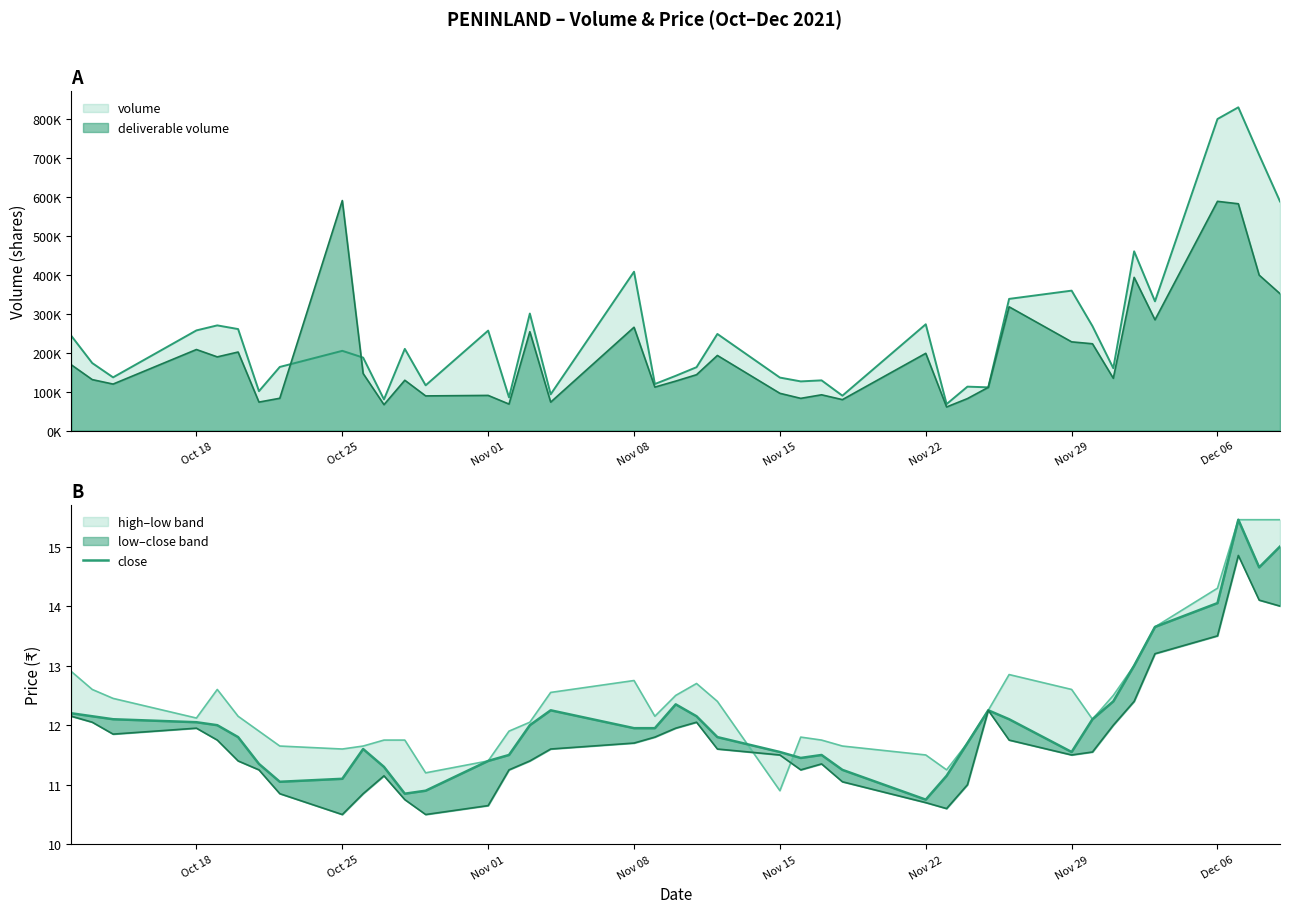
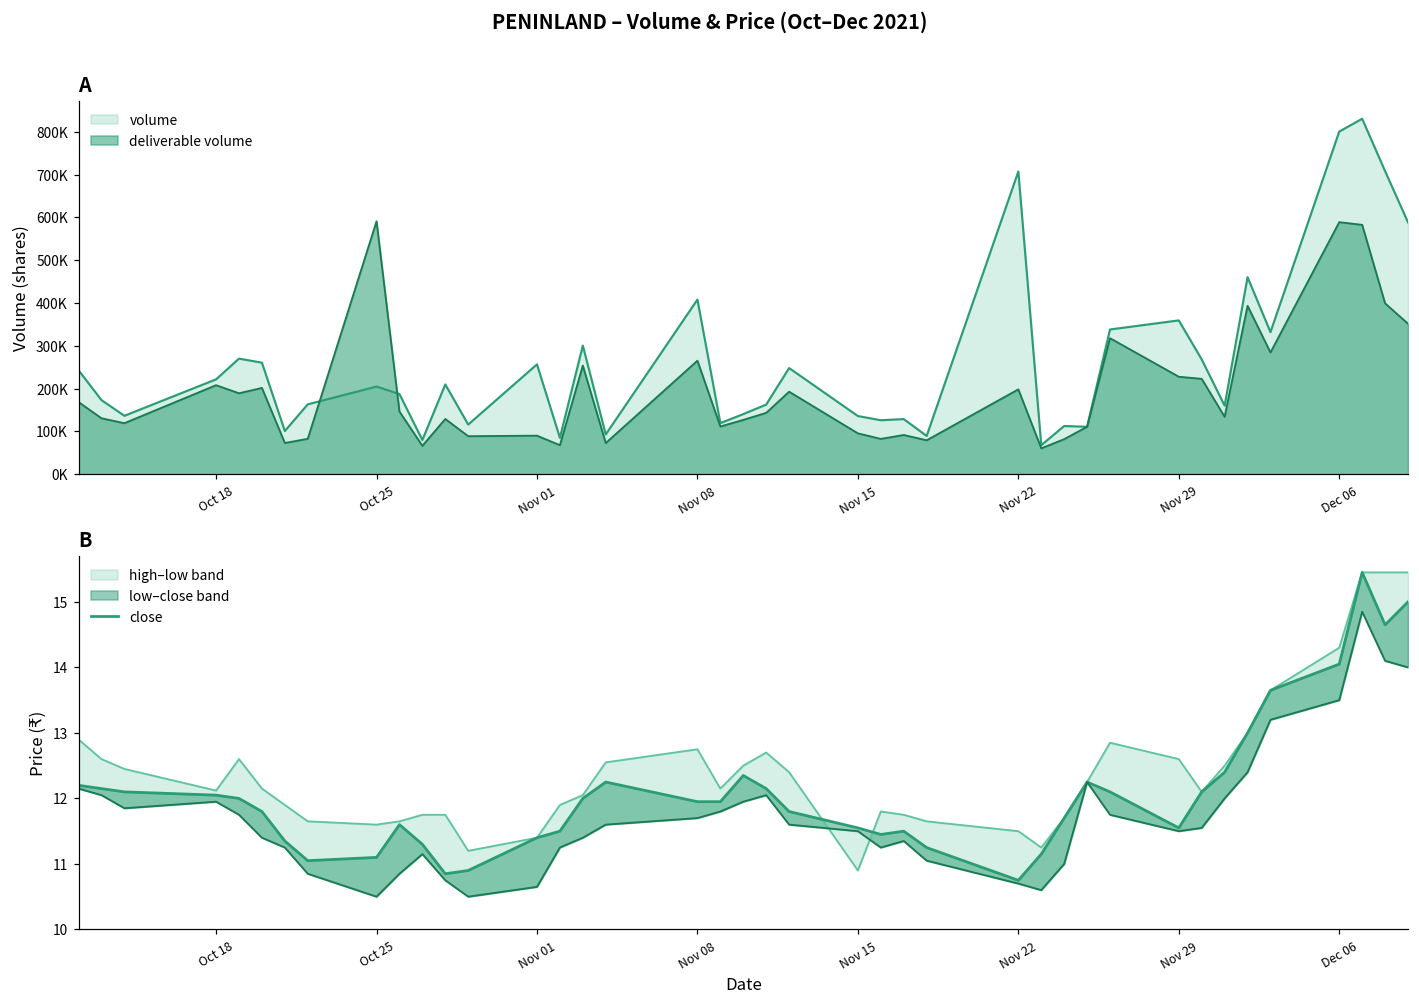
  {
    "A": {
      "volume": {
-       "Oct 18": 260000,
+       "Oct 18": 220000,
        "Oct 25": 200000,
        "Nov 01": 260000,
        "Nov 08": 410000,
        "Nov 15": 140000,
-       "Nov 22": 270000,
+       "Nov 22": 710000,
        "Nov 29": 360000,
        "Dec 06": 800000
      },
      "deliverable volume": {
        "Oct 18": 210000,
        "Oct 25": 590000,
        "Nov 01": 90000,
        "Nov 08": 270000,
        "Nov 15": 100000,
        "Nov 22": 200000,
        "Nov 29": 230000,
        "Dec 06": 590000
      }
    }
  }
